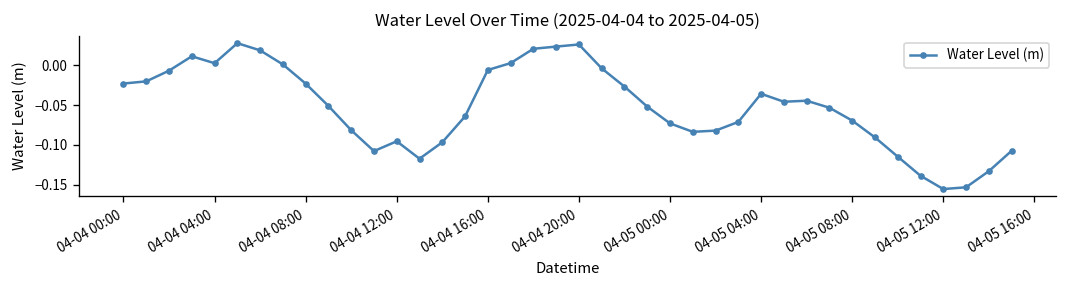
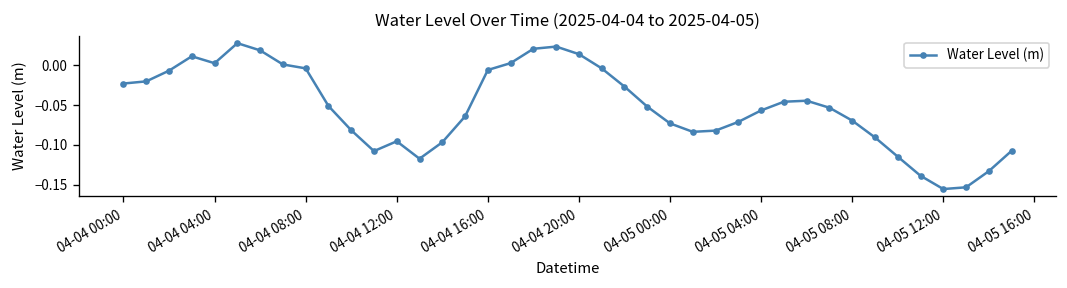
  {
    "04-04 00:00": -0.02,
    "04-04 04:00": 0.00,
-   "04-04 08:00": -0.02,
+   "04-04 08:00": 0.00,
    "04-04 12:00": -0.10,
    "04-04 16:00": -0.01,
-   "04-04 20:00": 0.03,
+   "04-04 20:00": 0.01,
    "04-05 00:00": -0.07,
-   "04-05 04:00": -0.04,
+   "04-05 04:00": -0.06,
    "04-05 08:00": -0.07,
    "04-05 12:00": -0.16
  }
